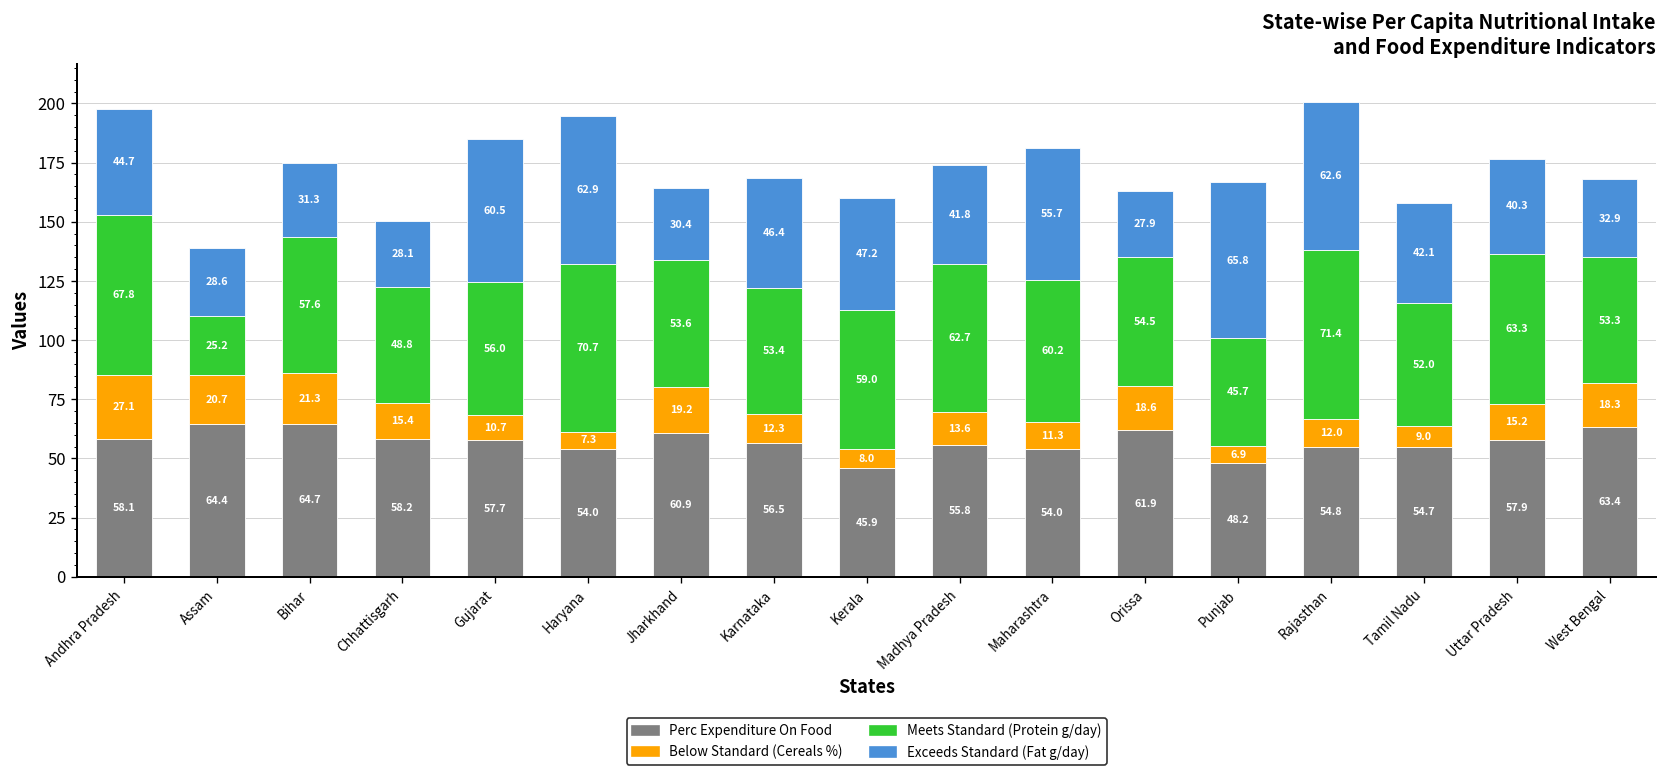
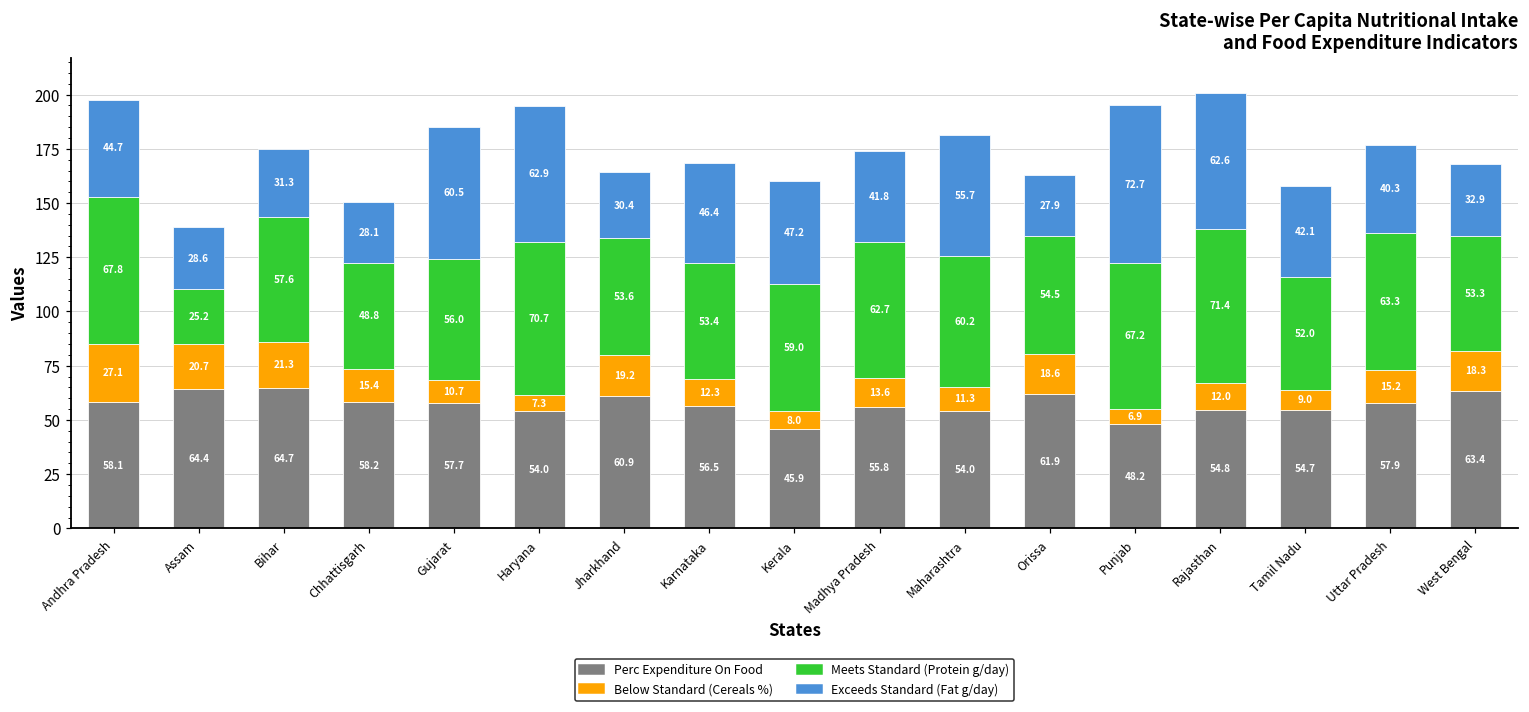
  {
    "Perc Expenditure On Food": {
      "Andhra Pradesh": 58.1,
      "Assam": 64.4,
      "Bihar": 64.7,
      "Chhattisgarh": 58.2,
      "Gujarat": 57.7,
      "Haryana": 54.0,
      "Jharkhand": 60.9,
      "Karnataka": 56.5,
      "Kerala": 45.9,
      "Madhya Pradesh": 55.8,
      "Maharashtra": 54.0,
      "Orissa": 61.9,
      "Punjab": 48.2,
      "Rajasthan": 54.8,
      "Tamil Nadu": 54.7,
      "Uttar Pradesh": 57.9,
      "West Bengal": 63.4
    },
    "Below Standard (Cereals %)": {
      "Andhra Pradesh": 27.1,
      "Assam": 20.7,
      "Bihar": 21.3,
      "Chhattisgarh": 15.4,
      "Gujarat": 10.7,
      "Haryana": 7.3,
      "Jharkhand": 19.2,
      "Karnataka": 12.3,
      "Kerala": 8.0,
      "Madhya Pradesh": 13.6,
      "Maharashtra": 11.3,
      "Orissa": 18.6,
      "Punjab": 6.9,
      "Rajasthan": 12.0,
      "Tamil Nadu": 9.0,
      "Uttar Pradesh": 15.2,
      "West Bengal": 18.3
    },
    "Meets Standard (Protein g/day)": {
      "Andhra Pradesh": 67.8,
      "Assam": 25.2,
      "Bihar": 57.6,
      "Chhattisgarh": 48.8,
      "Gujarat": 56.0,
      "Haryana": 70.7,
      "Jharkhand": 53.6,
      "Karnataka": 53.4,
      "Kerala": 59.0,
      "Madhya Pradesh": 62.7,
      "Maharashtra": 60.2,
      "Orissa": 54.5,
-     "Punjab": 45.7,
+     "Punjab": 67.2,
      "Rajasthan": 71.4,
      "Tamil Nadu": 52.0,
      "Uttar Pradesh": 63.3,
      "West Bengal": 53.3
    },
    "Exceeds Standard (Fat g/day)": {
      "Andhra Pradesh": 44.7,
      "Assam": 28.6,
      "Bihar": 31.3,
      "Chhattisgarh": 28.1,
      "Gujarat": 60.5,
      "Haryana": 62.9,
      "Jharkhand": 30.4,
      "Karnataka": 46.4,
      "Kerala": 47.2,
      "Madhya Pradesh": 41.8,
      "Maharashtra": 55.7,
      "Orissa": 27.9,
-     "Punjab": 65.8,
+     "Punjab": 72.7,
      "Rajasthan": 62.6,
      "Tamil Nadu": 42.1,
      "Uttar Pradesh": 40.3,
      "West Bengal": 32.9
    }
  }
